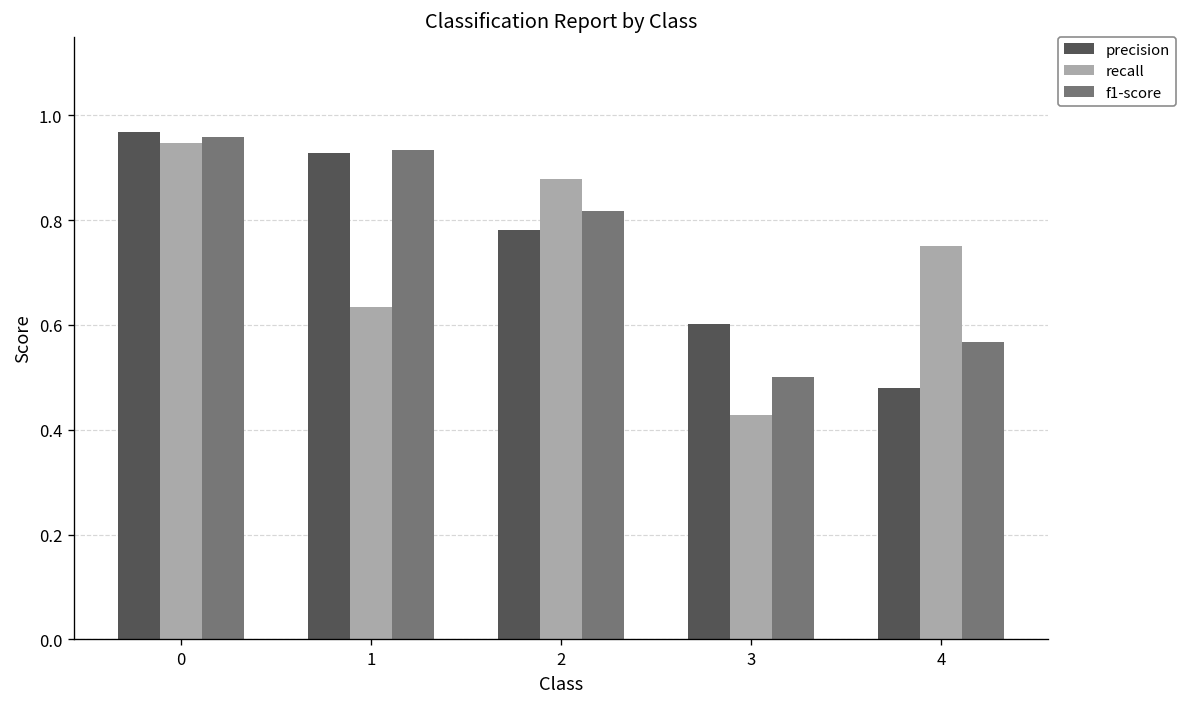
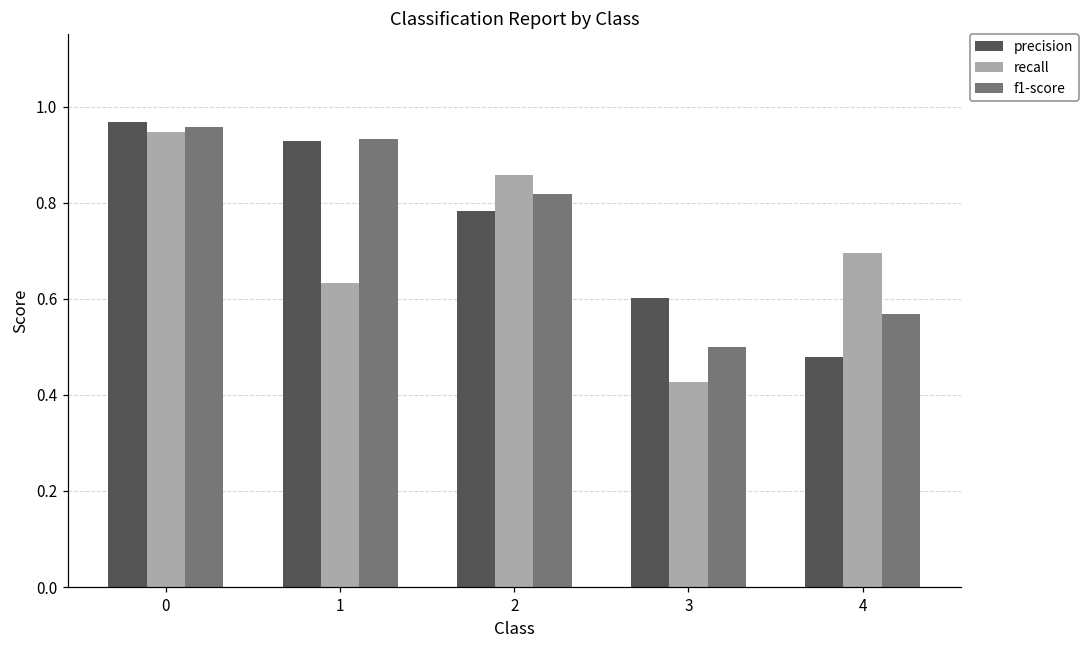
  {
    "recall": {
      "0": 0.95,
      "1": 0.63,
-     "2": 0.88,
+     "2": 0.86,
      "3": 0.43,
-     "4": 0.75
+     "4": 0.70
    }
  }
